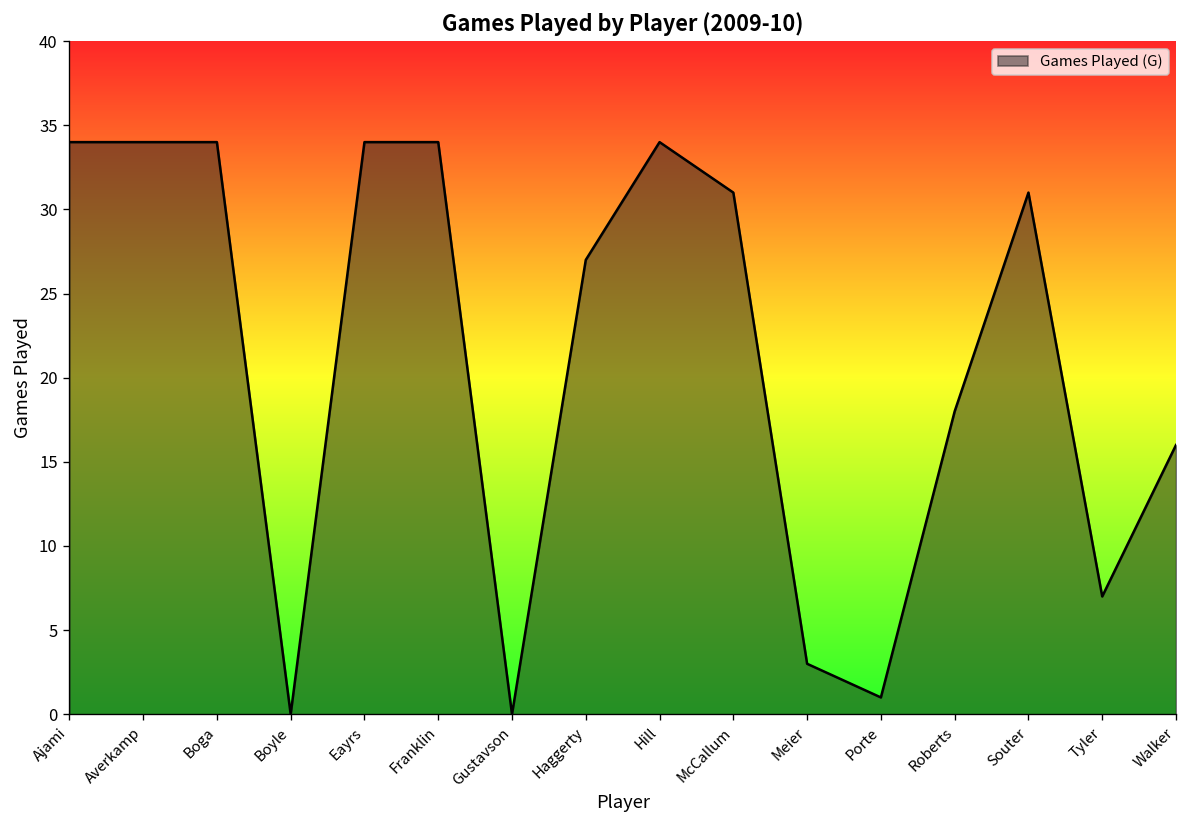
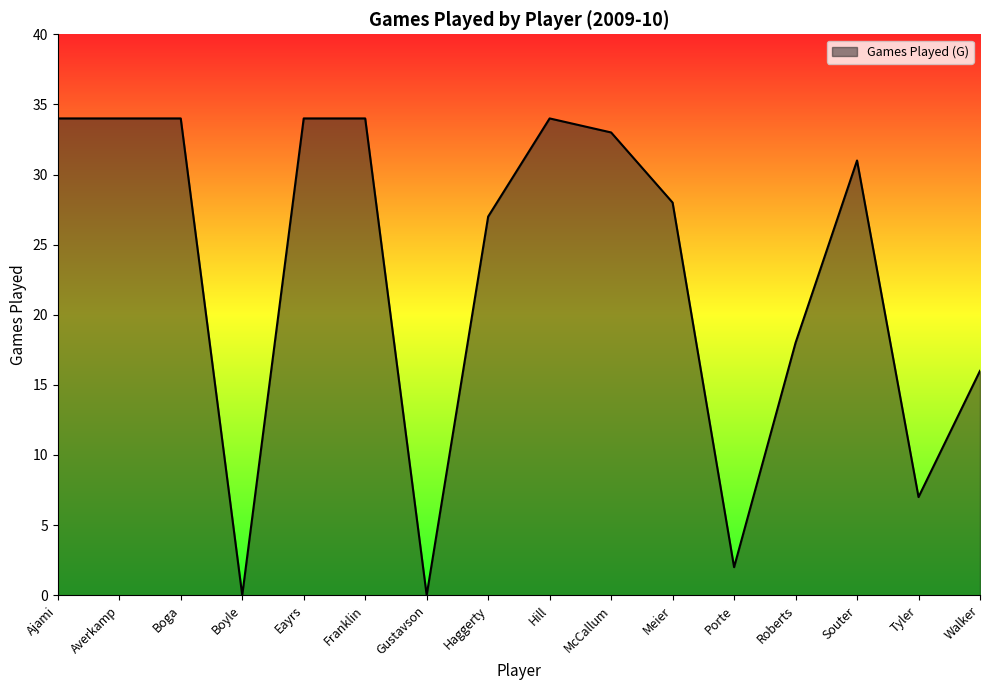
  {
    "Ajami": 34,
    "Averkamp": 34,
    "Boga": 34,
    "Boyle": 0,
    "Eayrs": 34,
    "Franklin": 34,
    "Gustavson": 0,
    "Haggerty": 27,
    "Hill": 34,
-   "McCallum": 31,
-   "Meier": 3,
-   "Porte": 1,
+   "McCallum": 33,
+   "Meier": 28,
+   "Porte": 2,
    "Roberts": 18,
    "Souter": 31,
    "Tyler": 7,
    "Walker": 16
  }
